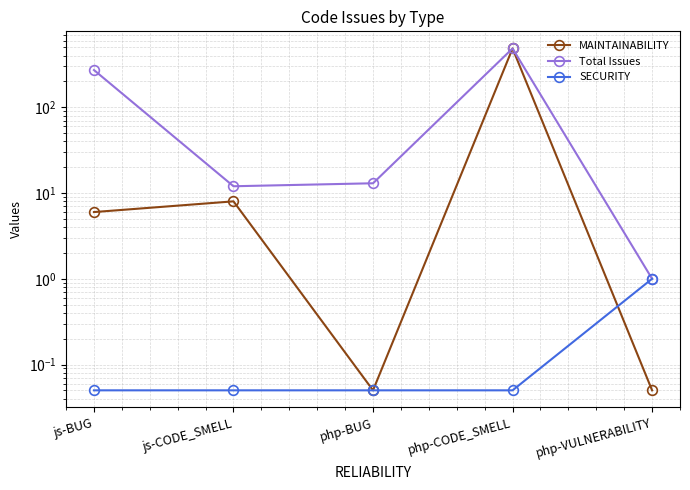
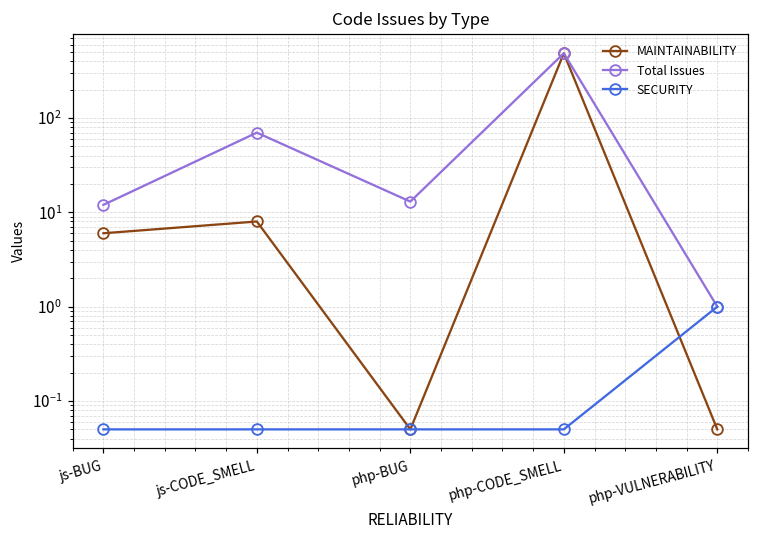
  {
    "MAINTAINABILITY": {
      "js-BUG": 6,
      "js-CODE_SMELL": 8,
      "php-VULNERABILITY": 0.05
    },
    "Total Issues": {
-     "js-BUG": 270,
-     "js-CODE_SMELL": 12,
+     "js-BUG": 12,
+     "js-CODE_SMELL": 70,
      "php-BUG": 13
    },
    "SECURITY": {
      "js-BUG": 0.05,
      "js-CODE_SMELL": 0.05,
      "php-CODE_SMELL": 0.05
    }
  }
